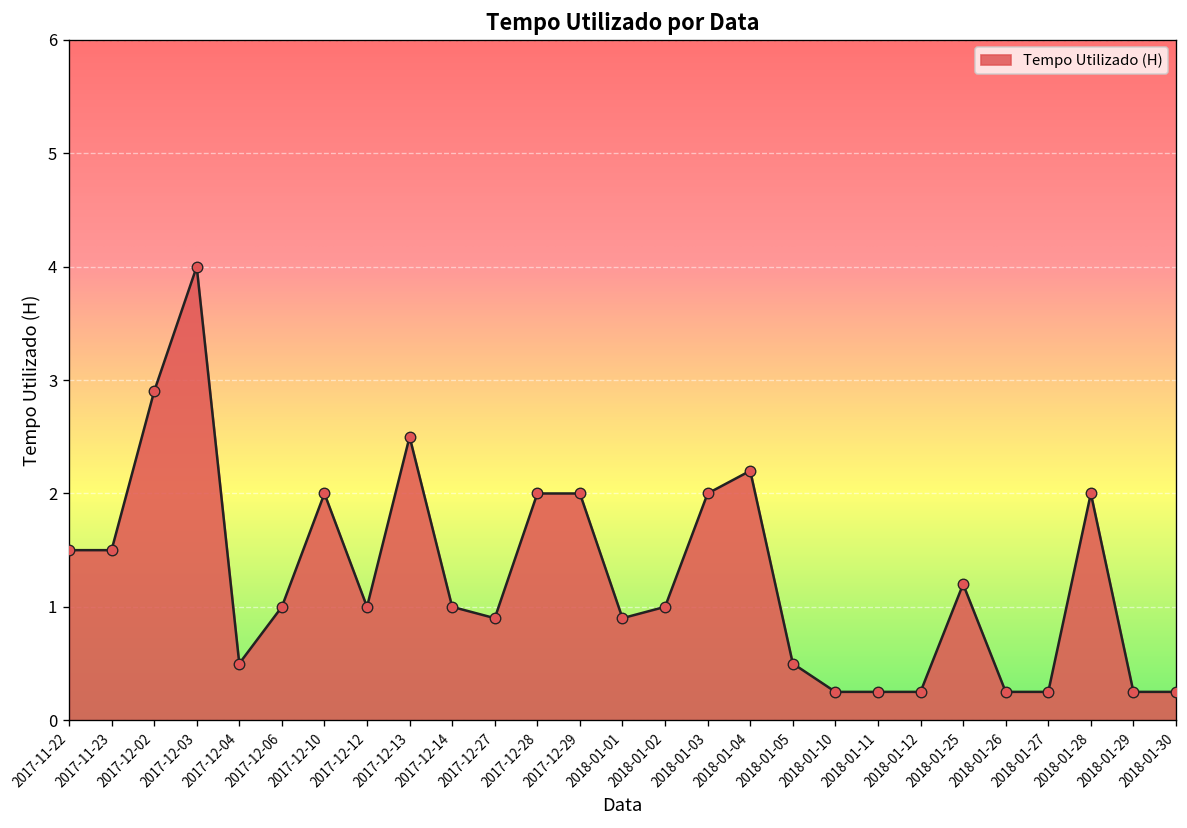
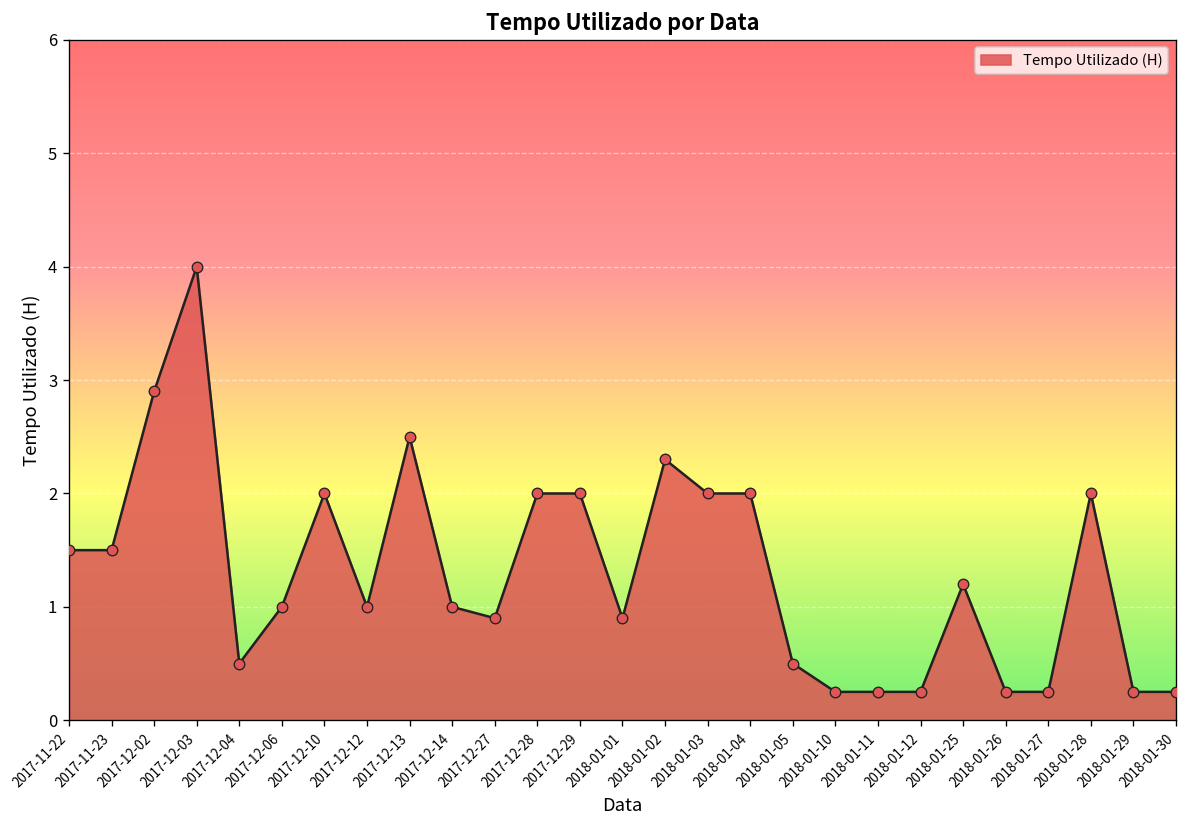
  {
    "2017-11-22": 1.5,
    "2017-11-23": 1.5,
    "2017-12-02": 2.9,
    "2017-12-03": 4.0,
    "2017-12-04": 0.5,
    "2017-12-06": 1.0,
    "2017-12-10": 2.0,
    "2017-12-12": 1.0,
    "2017-12-13": 2.5,
    "2017-12-14": 1.0,
    "2017-12-27": 0.9,
    "2017-12-28": 2.0,
    "2017-12-29": 2.0,
    "2018-01-01": 0.9,
-   "2018-01-02": 1.0,
+   "2018-01-02": 2.3,
    "2018-01-03": 2.0,
-   "2018-01-04": 2.2,
+   "2018-01-04": 2.0,
    "2018-01-05": 0.5,
    "2018-01-10": 0.3,
    "2018-01-11": 0.3,
    "2018-01-12": 0.3,
    "2018-01-25": 1.2,
    "2018-01-26": 0.3,
    "2018-01-27": 0.3,
    "2018-01-28": 2.0,
    "2018-01-29": 0.3,
    "2018-01-30": 0.3
  }
